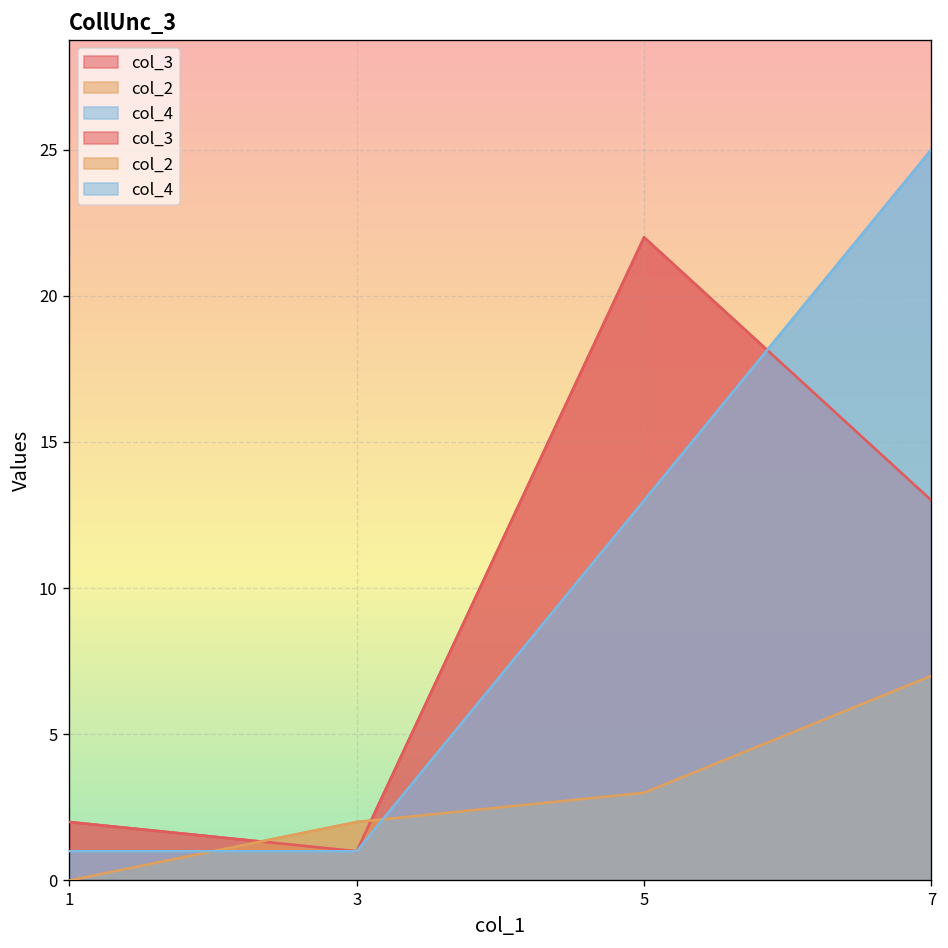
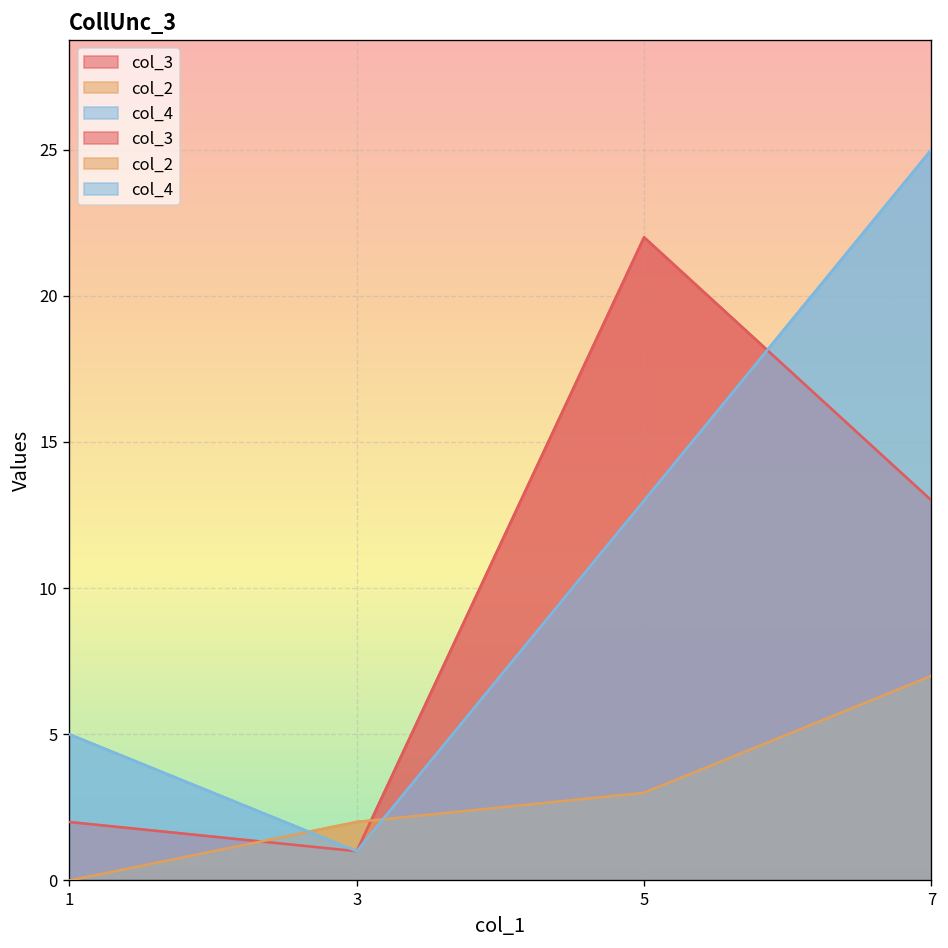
  {
    "col_4": {
-     "1": 1,
+     "1": 5,
      "5": 13,
      "7": 25
    }
  }
